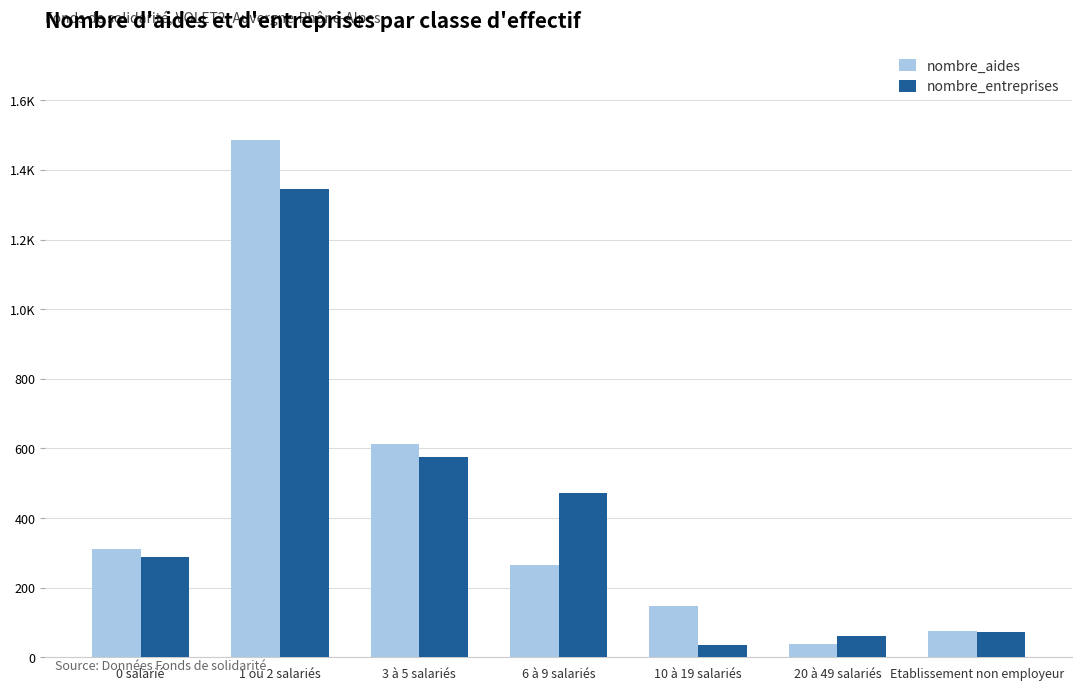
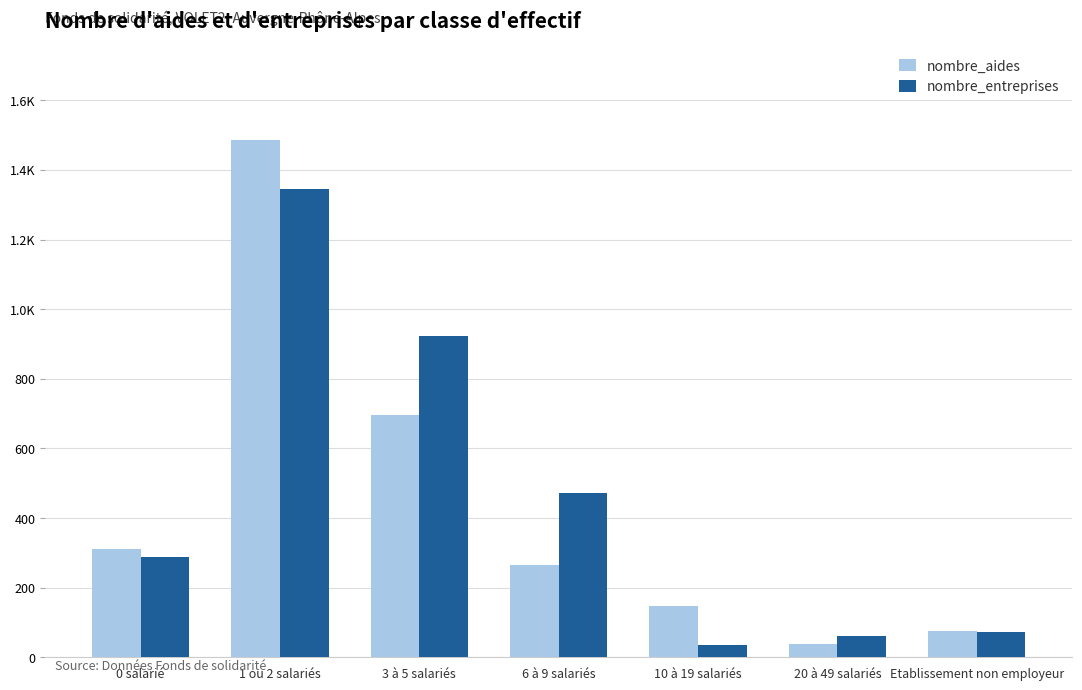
  {
    "nombre_aides": {
      "0 salarié": 310,
      "1 ou 2 salariés": 1490,
-     "3 à 5 salariés": 610,
+     "3 à 5 salariés": 700,
      "6 à 9 salariés": 260,
      "10 à 19 salariés": 150,
      "20 à 49 salariés": 40,
      "Etablissement non employeur": 80
    },
    "nombre_entreprises": {
      "0 salarié": 290,
      "1 ou 2 salariés": 1350,
-     "3 à 5 salariés": 580,
+     "3 à 5 salariés": 920,
      "6 à 9 salariés": 470,
      "10 à 19 salariés": 40,
      "20 à 49 salariés": 60,
      "Etablissement non employeur": 70
    }
  }
